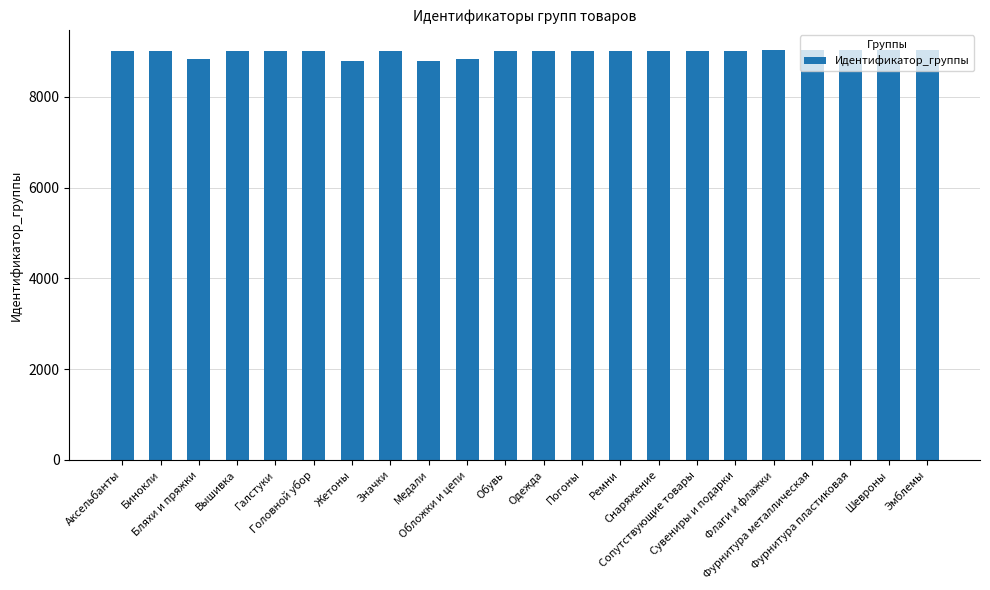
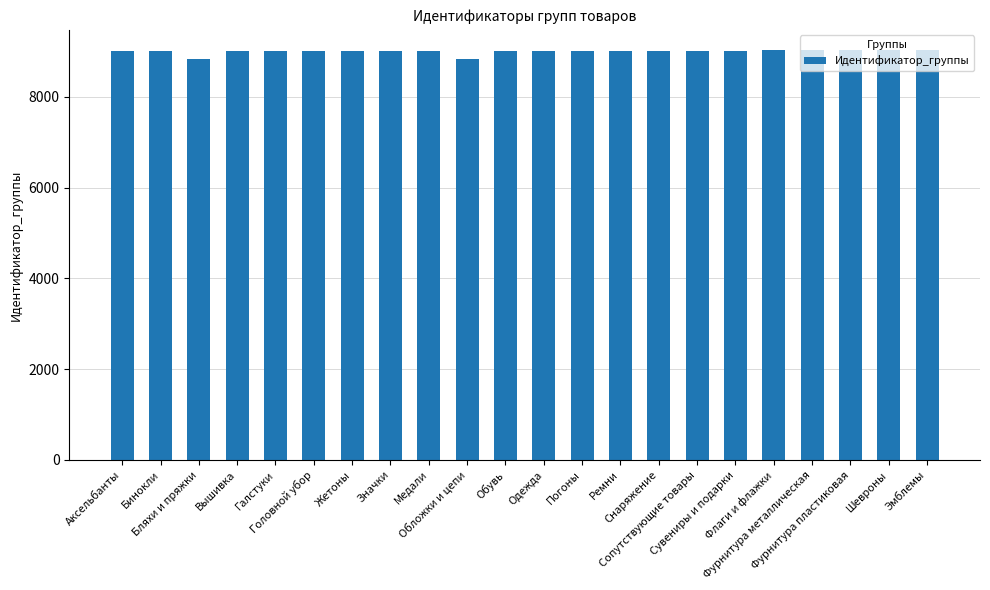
  {
    "Аксельбанты": 9000,
    "Бинокли": 9000,
    "Бляхи и пряжки": 8800,
    "Вышивка": 9000,
    "Галстуки": 9000,
    "Головной убор": 9000,
-   "Жетоны": 8800,
+   "Жетоны": 9000,
    "Значки": 9000,
-   "Медали": 8800,
+   "Медали": 9000,
    "Обложки и цепи": 8800,
    "Обувь": 9000,
    "Одежда": 9000,
    "Погоны": 9000,
    "Ремни": 9000,
    "Снаряжение": 9000,
    "Сопутствующие товары": 9000,
    "Сувениры и подарки": 9000,
    "Флаги и флажки": 9000
  }
